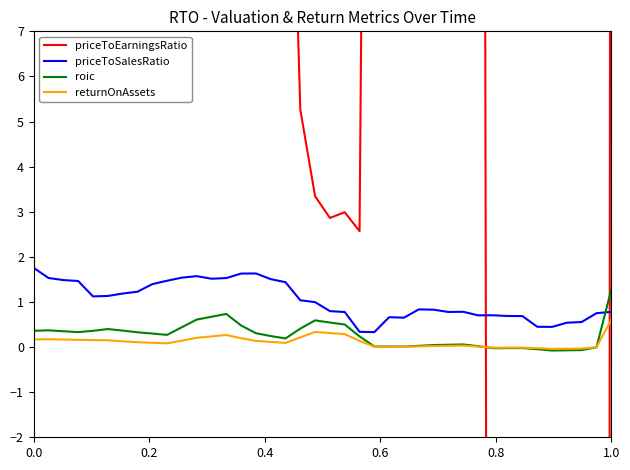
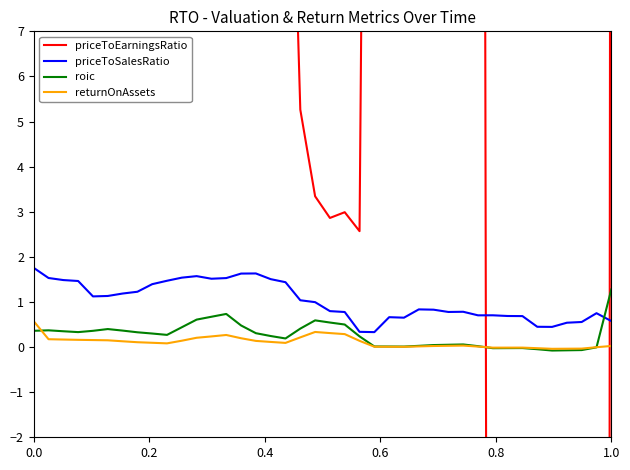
  {
    "priceToSalesRatio": {
      "0.0": 1.8,
-     "1.0": 0.8
+     "1.0": 0.6
    },
    "roic": {
      "0.0": 0.4,
      "1.0": 1.3
    },
    "returnOnAssets": {
-     "0.0": 0.2,
-     "1.0": 0.6
+     "0.0": 0.6,
+     "1.0": 0.0
    }
  }
